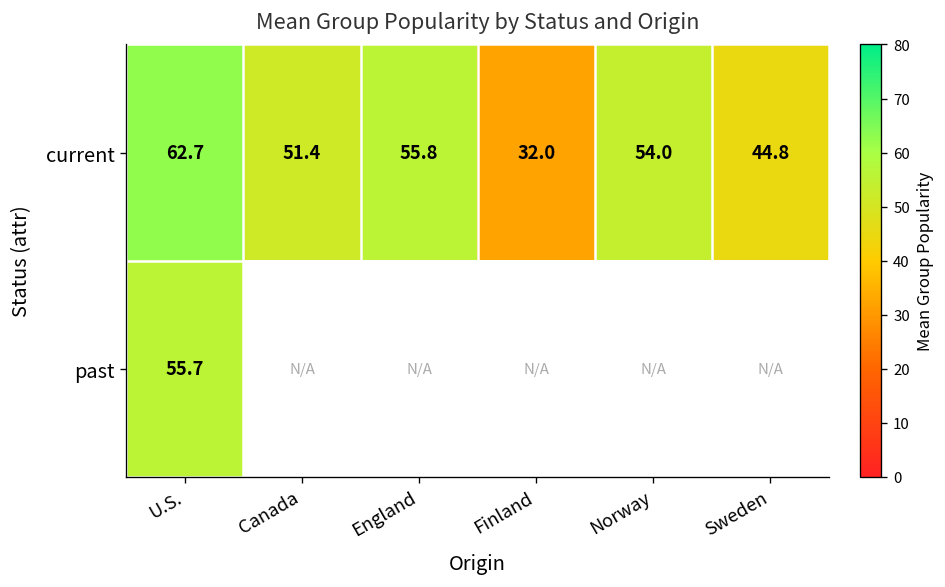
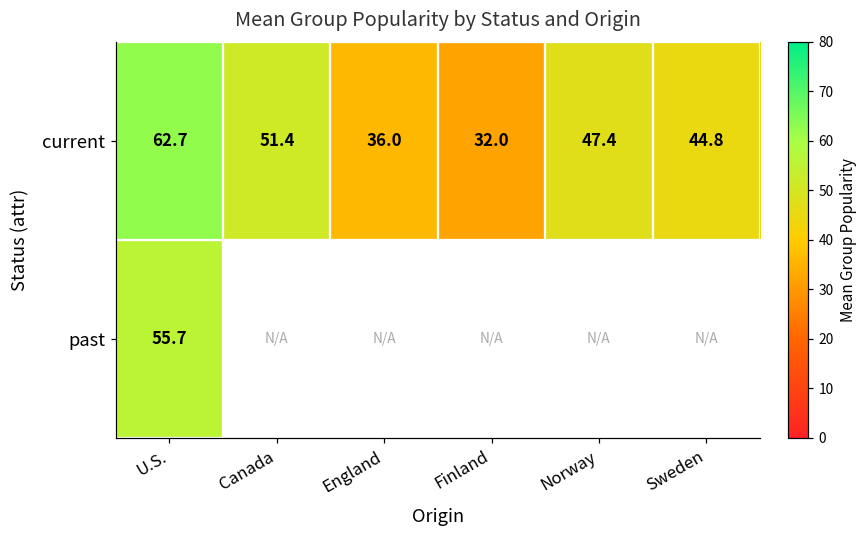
  {
    "current": {
      "U.S.": 62.7,
      "Canada": 51.4,
-     "England": 55.8,
+     "England": 36.0,
      "Finland": 32.0,
-     "Norway": 54.0,
+     "Norway": 47.4,
      "Sweden": 44.8
    },
    "past": {
      "U.S.": 55.7
    }
  }
